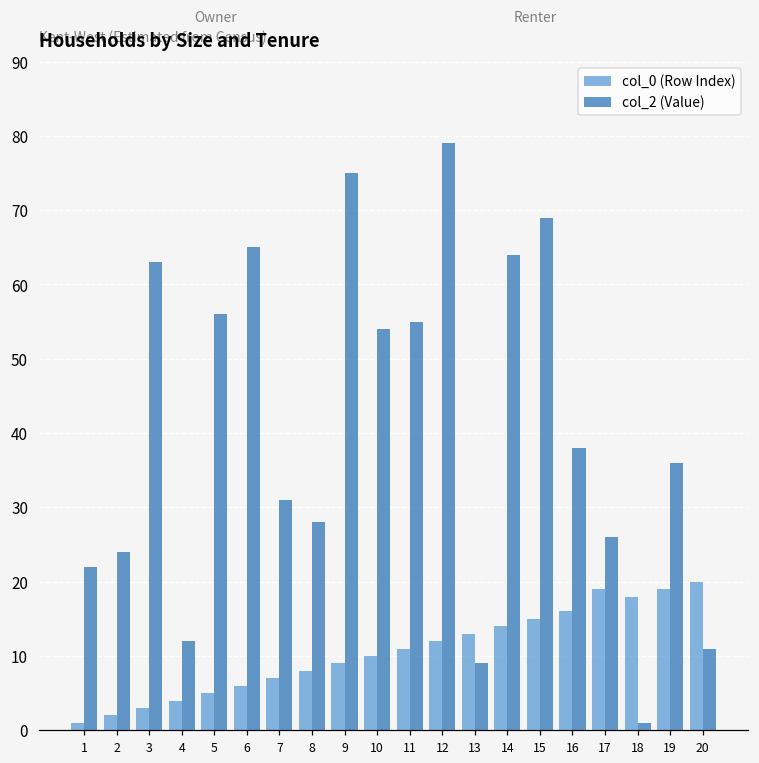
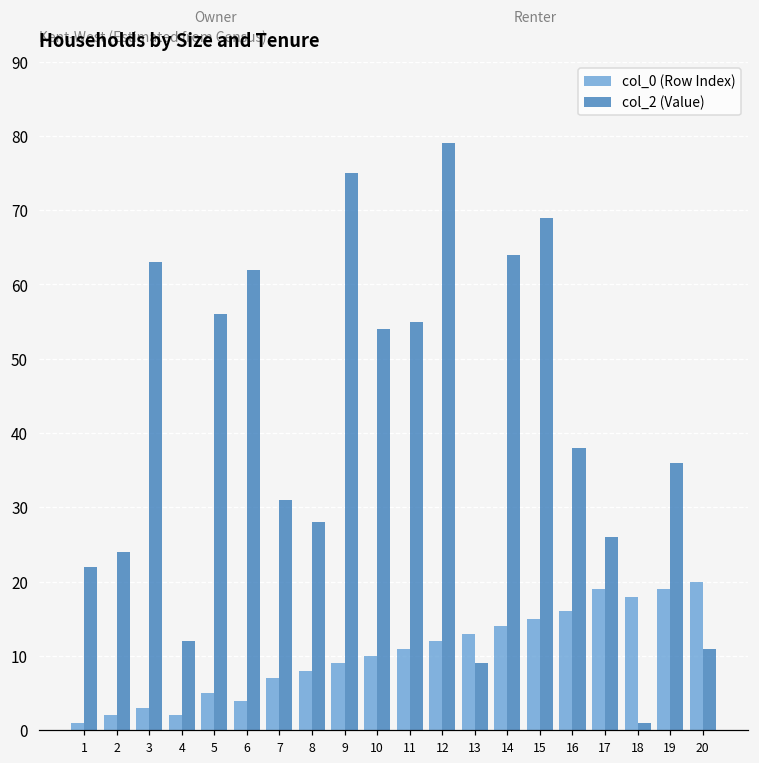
  {
    "col_0 (Row Index)": {
      "1": 1,
      "2": 2,
      "3": 3,
-     "4": 4,
+     "4": 2,
      "5": 5,
-     "6": 6,
+     "6": 4,
      "7": 7,
      "8": 8,
      "9": 9,
      "10": 10,
      "11": 11,
      "12": 12,
      "13": 13,
      "14": 14,
      "15": 15,
      "16": 16,
      "17": 19,
      "18": 18,
      "19": 19,
      "20": 20
    },
    "col_2 (Value)": {
      "1": 22,
      "2": 24,
      "3": 63,
      "4": 12,
      "5": 56,
-     "6": 65,
+     "6": 62,
      "7": 31,
      "8": 28,
      "9": 75,
      "10": 54,
      "11": 55,
      "12": 79,
      "13": 9,
      "14": 64,
      "15": 69,
      "16": 38,
      "17": 26,
      "18": 1,
      "19": 36,
      "20": 11
    }
  }
